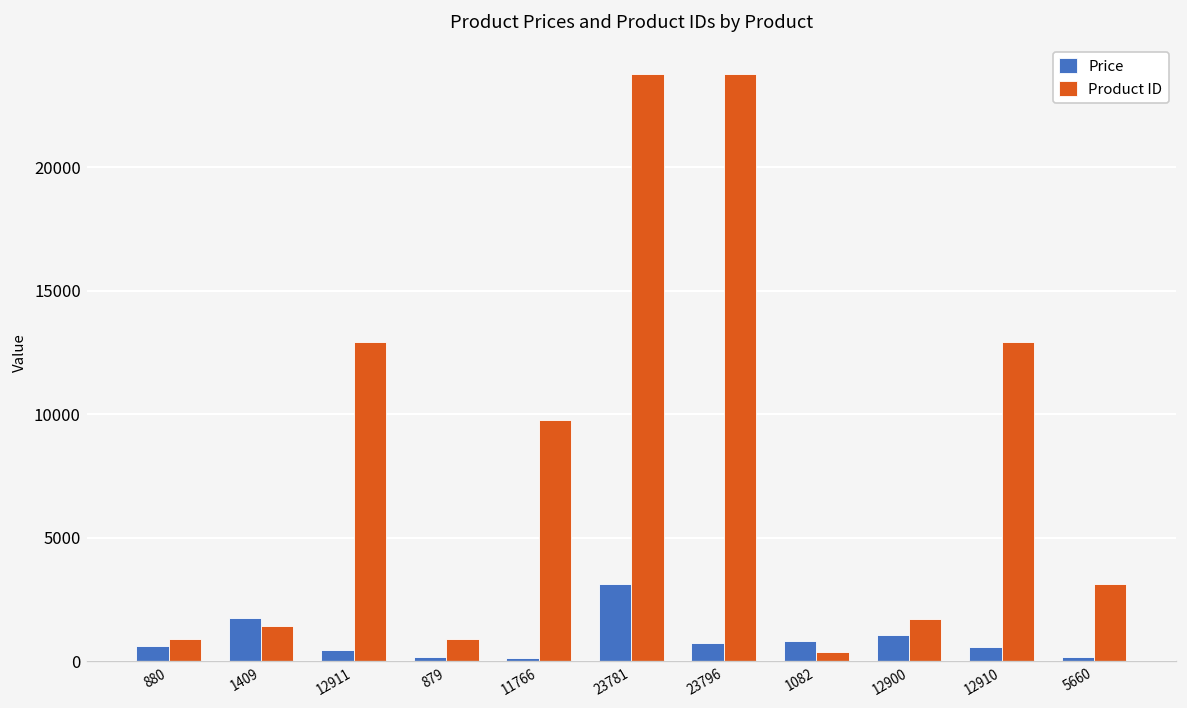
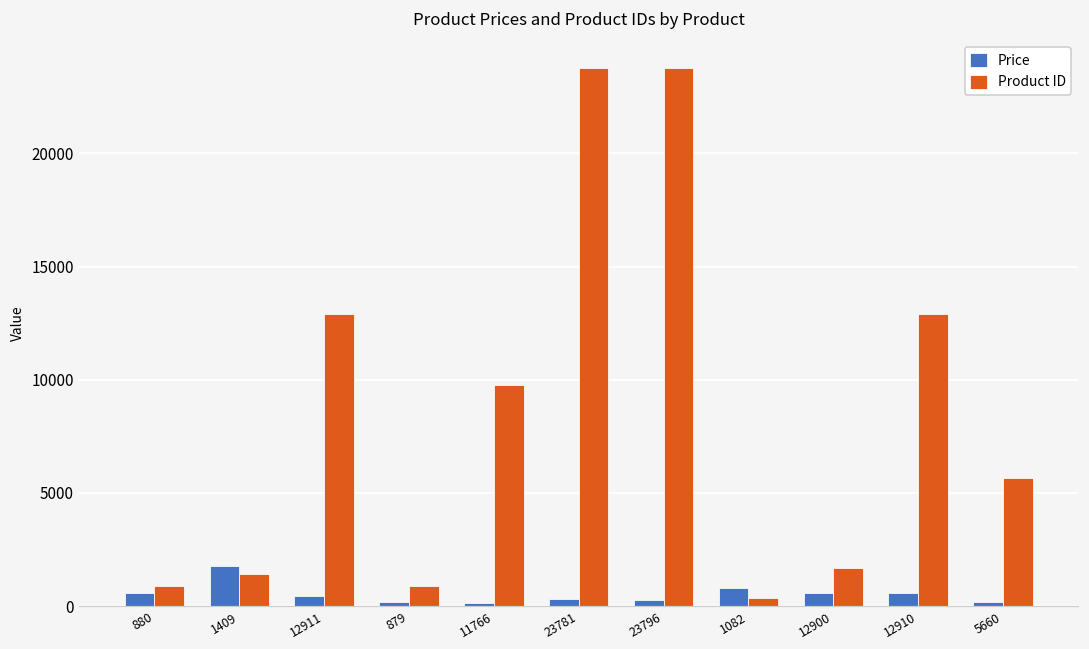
  {
    "Price": {
      "880": 600,
      "1409": 1800,
      "12911": 400,
      "879": 200,
-     "23781": 3100,
-     "23796": 700,
+     "23781": 300,
+     "23796": 300,
      "1082": 800,
-     "12900": 1100,
+     "12900": 600,
      "12910": 600,
      "5660": 200
    },
    "Product ID": {
      "880": 900,
      "1409": 1400,
      "12911": 12900,
      "879": 900,
      "11766": 9800,
      "23781": 23800,
      "23796": 23800,
      "1082": 400,
      "12900": 1700,
      "12910": 12900,
-     "5660": 3100
+     "5660": 5700
    }
  }
